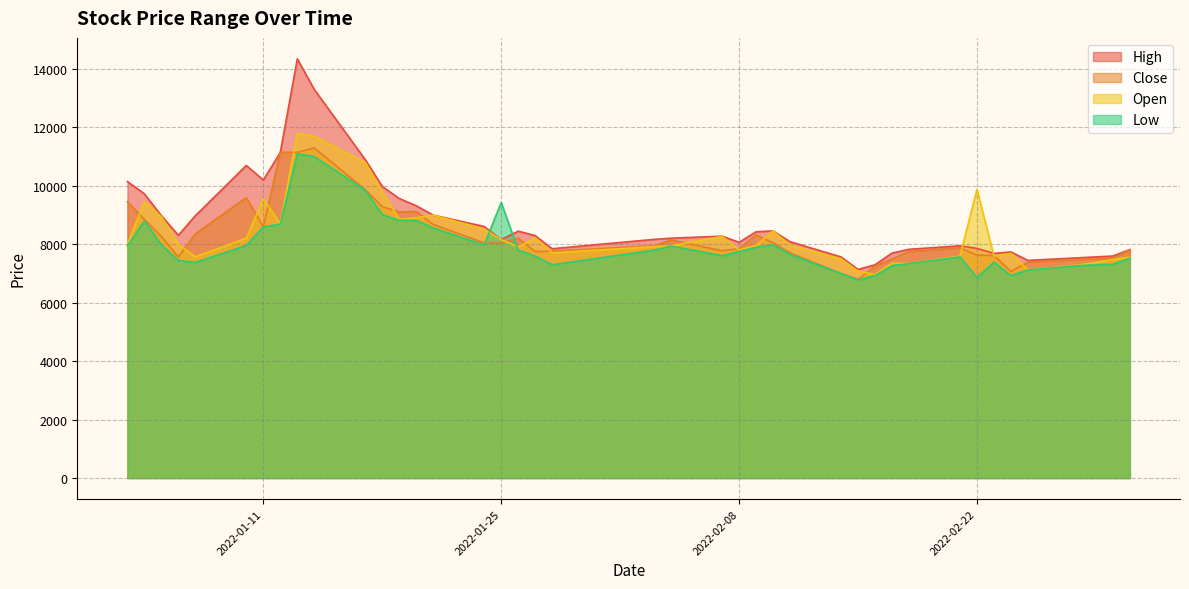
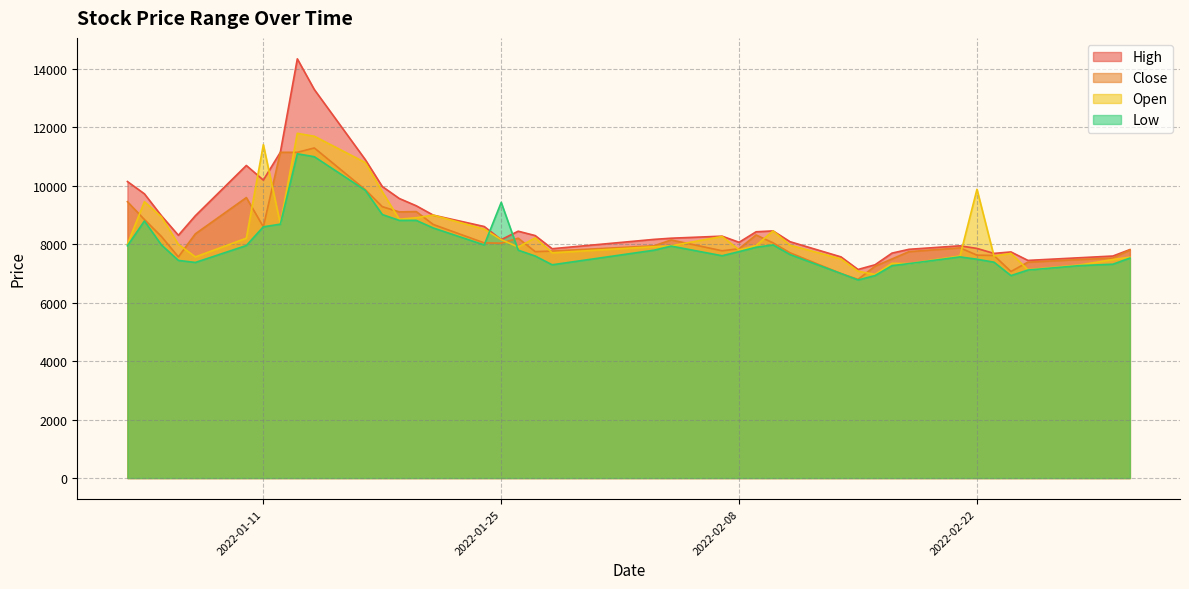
  {
    "Open": {
-     "2022-01-11": 9600,
+     "2022-01-11": 11400,
      "2022-02-22": 9900
    },
    "Low": {
      "2022-01-25": 9400,
-     "2022-02-22": 6900
+     "2022-02-22": 7500
    }
  }
